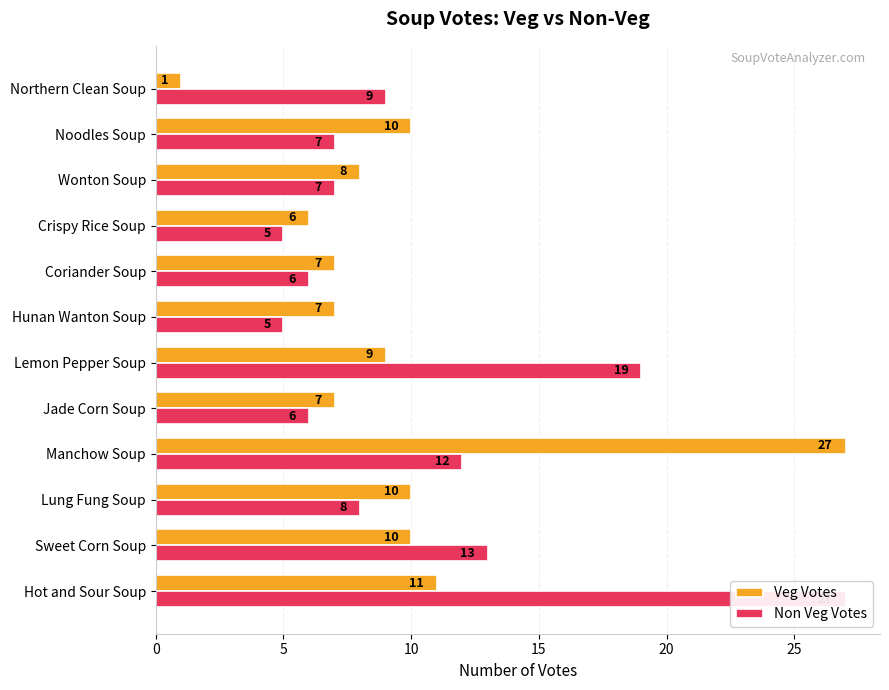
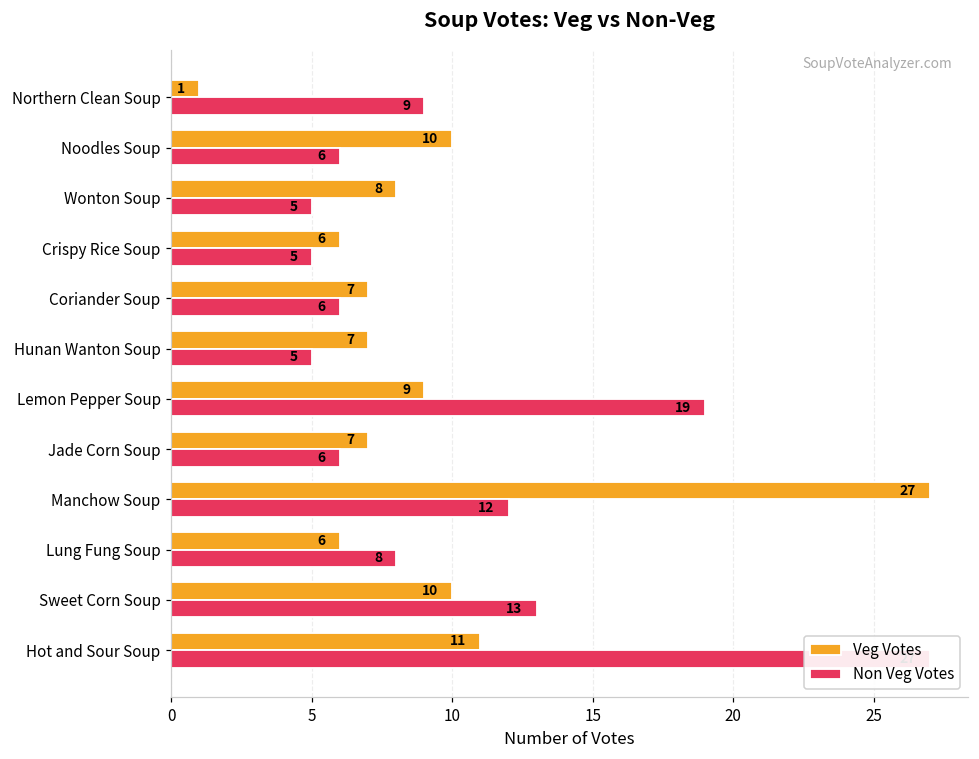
  {
    "Veg Votes": {
      "Northern Clean Soup": 1,
      "Noodles Soup": 10,
      "Wonton Soup": 8,
      "Crispy Rice Soup": 6,
      "Coriander Soup": 7,
      "Hunan Wanton Soup": 7,
      "Lemon Pepper Soup": 9,
      "Jade Corn Soup": 7,
      "Manchow Soup": 27,
-     "Lung Fung Soup": 10,
+     "Lung Fung Soup": 6,
      "Sweet Corn Soup": 10,
      "Hot and Sour Soup": 11
    },
    "Non Veg Votes": {
      "Northern Clean Soup": 9,
-     "Noodles Soup": 7,
-     "Wonton Soup": 7,
+     "Noodles Soup": 6,
+     "Wonton Soup": 5,
      "Crispy Rice Soup": 5,
      "Coriander Soup": 6,
      "Hunan Wanton Soup": 5,
      "Lemon Pepper Soup": 19,
      "Jade Corn Soup": 6,
      "Manchow Soup": 12,
      "Lung Fung Soup": 8,
      "Sweet Corn Soup": 13
    }
  }
